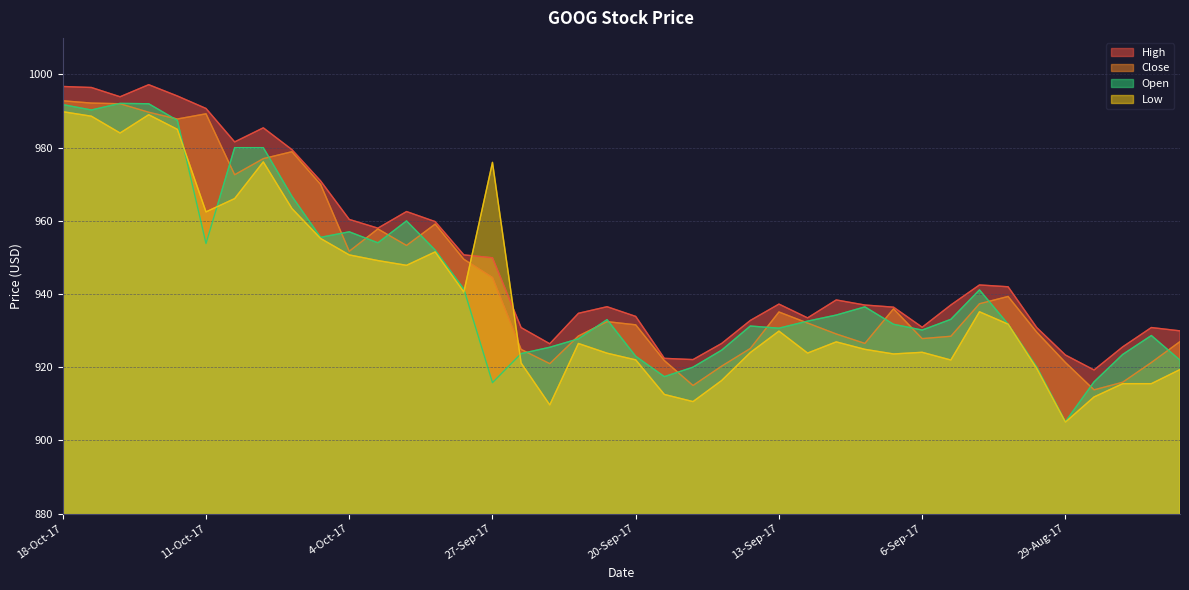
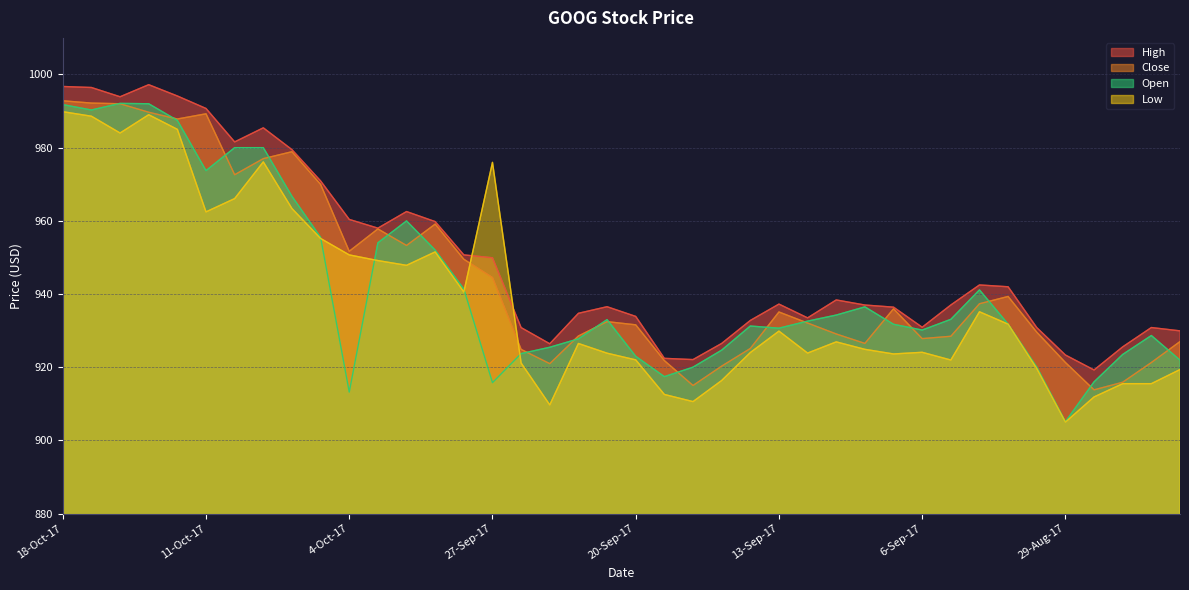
  {
    "Open": {
      "18-Oct-17": 992,
-     "11-Oct-17": 954,
-     "4-Oct-17": 957,
+     "11-Oct-17": 974,
+     "4-Oct-17": 913,
      "27-Sep-17": 916,
      "20-Sep-17": 923,
      "13-Sep-17": 931,
      "6-Sep-17": 930
    },
    "Low": {
      "18-Oct-17": 990,
      "11-Oct-17": 962,
      "4-Oct-17": 951,
      "27-Sep-17": 976,
      "20-Sep-17": 922,
      "13-Sep-17": 930,
      "6-Sep-17": 924
    }
  }
